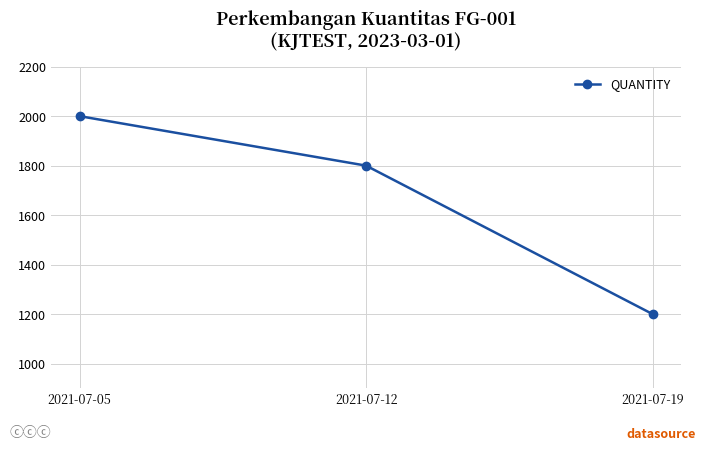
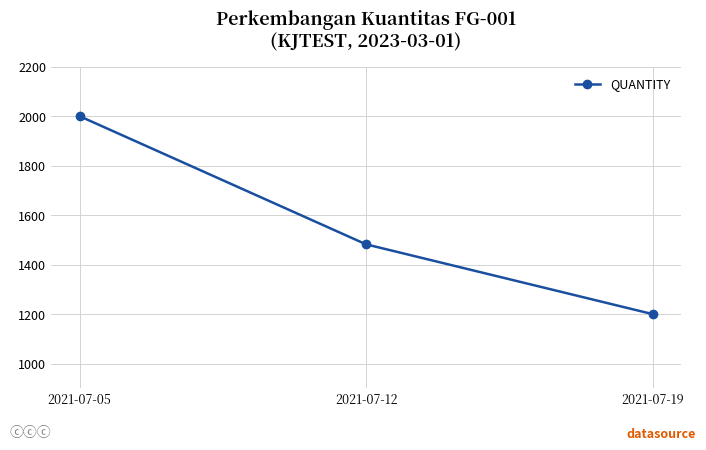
  {
    "2021-07-05": 2000,
-   "2021-07-12": 1800,
+   "2021-07-12": 1480,
    "2021-07-19": 1200
  }
